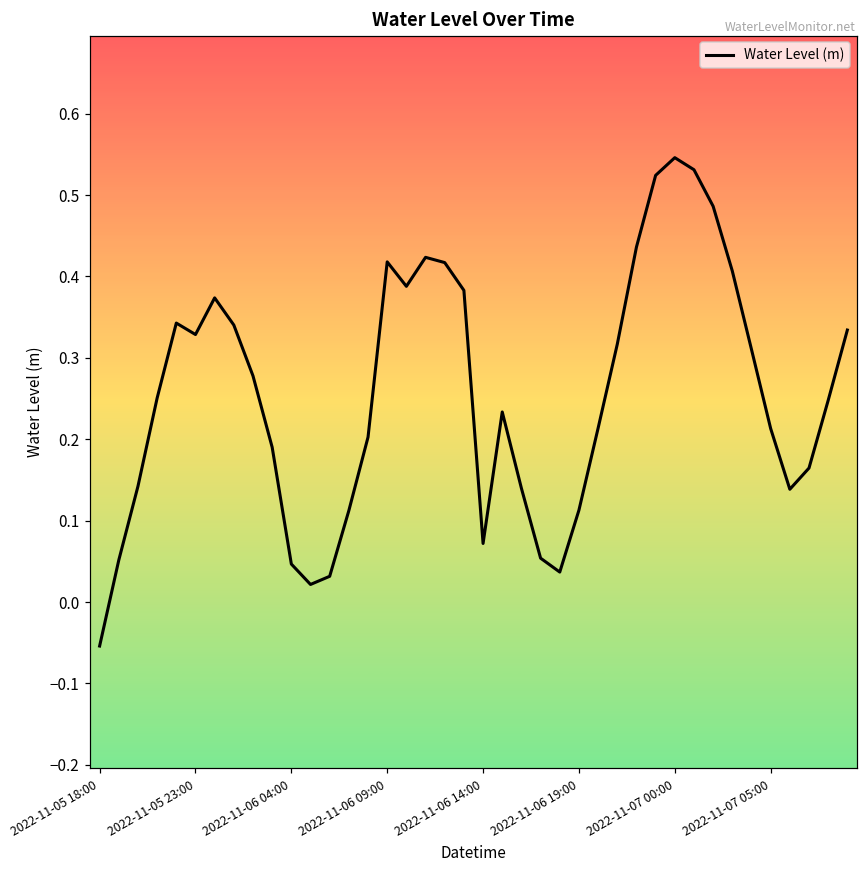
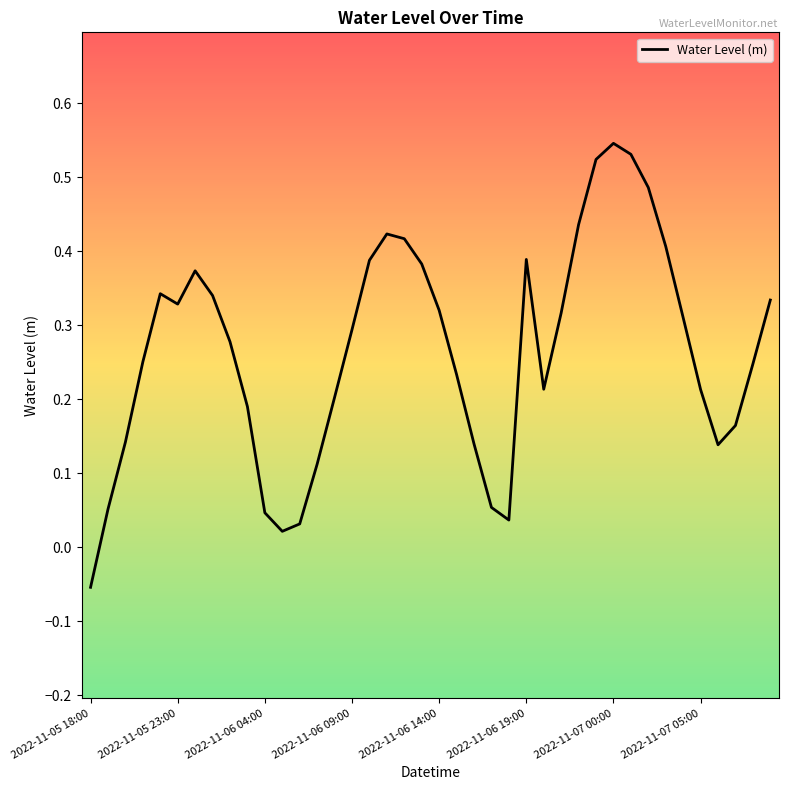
  {
    "2022-11-05 18:00": -0.05,
    "2022-11-05 23:00": 0.33,
    "2022-11-06 04:00": 0.05,
-   "2022-11-06 09:00": 0.42,
-   "2022-11-06 14:00": 0.07,
-   "2022-11-06 19:00": 0.11,
+   "2022-11-06 09:00": 0.29,
+   "2022-11-06 14:00": 0.32,
+   "2022-11-06 19:00": 0.39,
    "2022-11-07 00:00": 0.55,
    "2022-11-07 05:00": 0.21
  }
